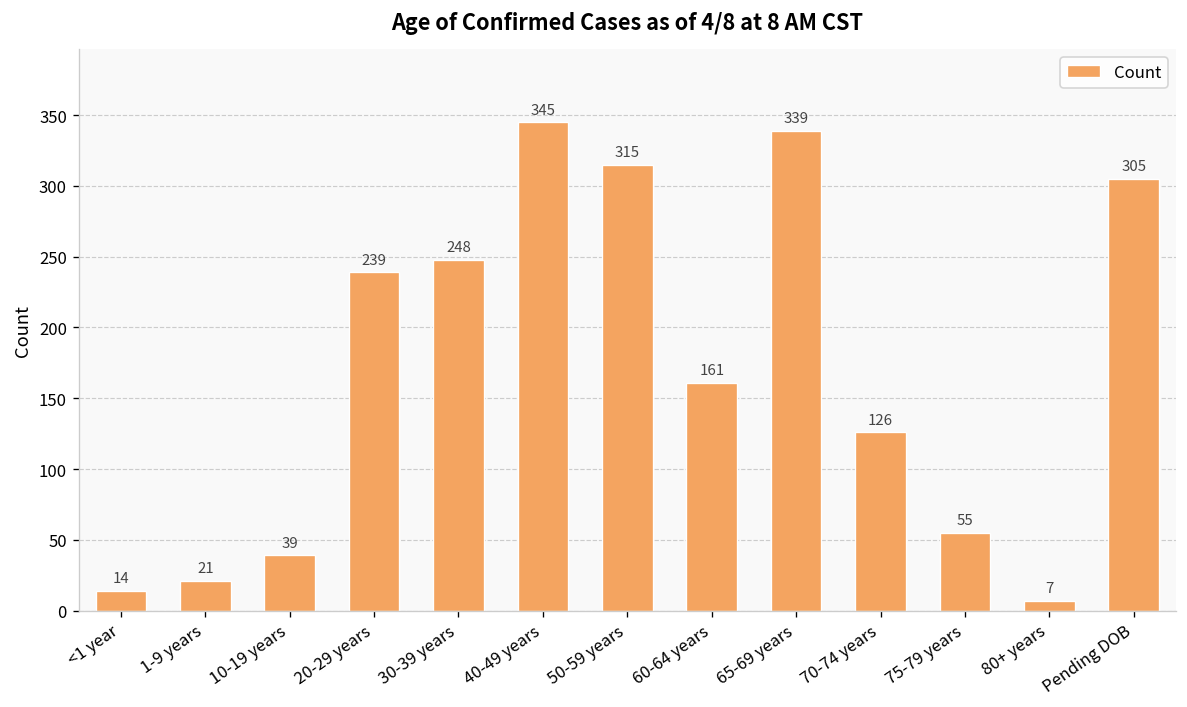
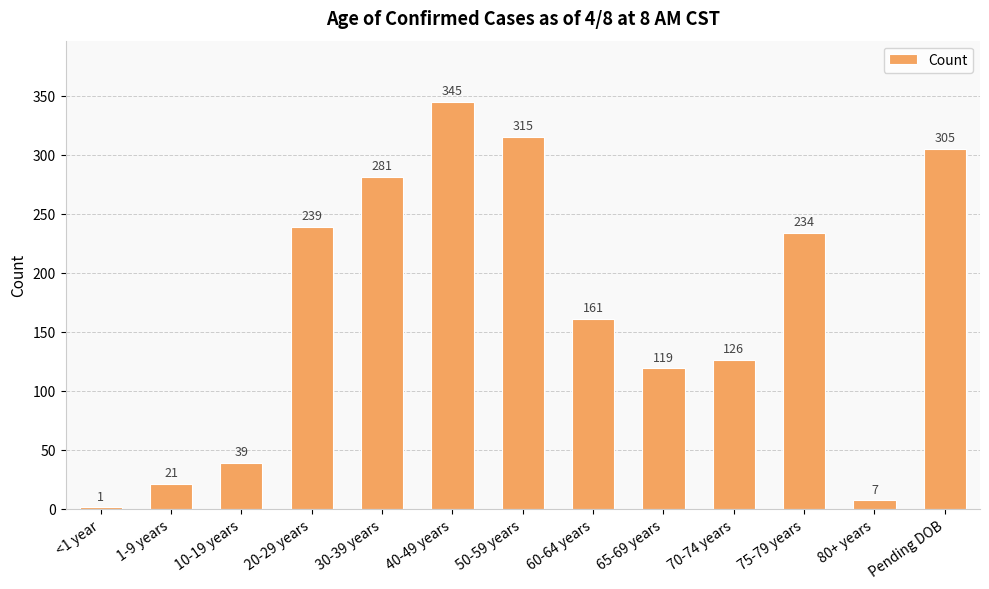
  {
-   "<1 year": 14,
+   "<1 year": 1,
    "1-9 years": 21,
    "10-19 years": 39,
    "20-29 years": 239,
-   "30-39 years": 248,
+   "30-39 years": 281,
    "40-49 years": 345,
    "50-59 years": 315,
    "60-64 years": 161,
-   "65-69 years": 339,
+   "65-69 years": 119,
    "70-74 years": 126,
-   "75-79 years": 55,
+   "75-79 years": 234,
    "80+ years": 7,
    "Pending DOB": 305
  }
